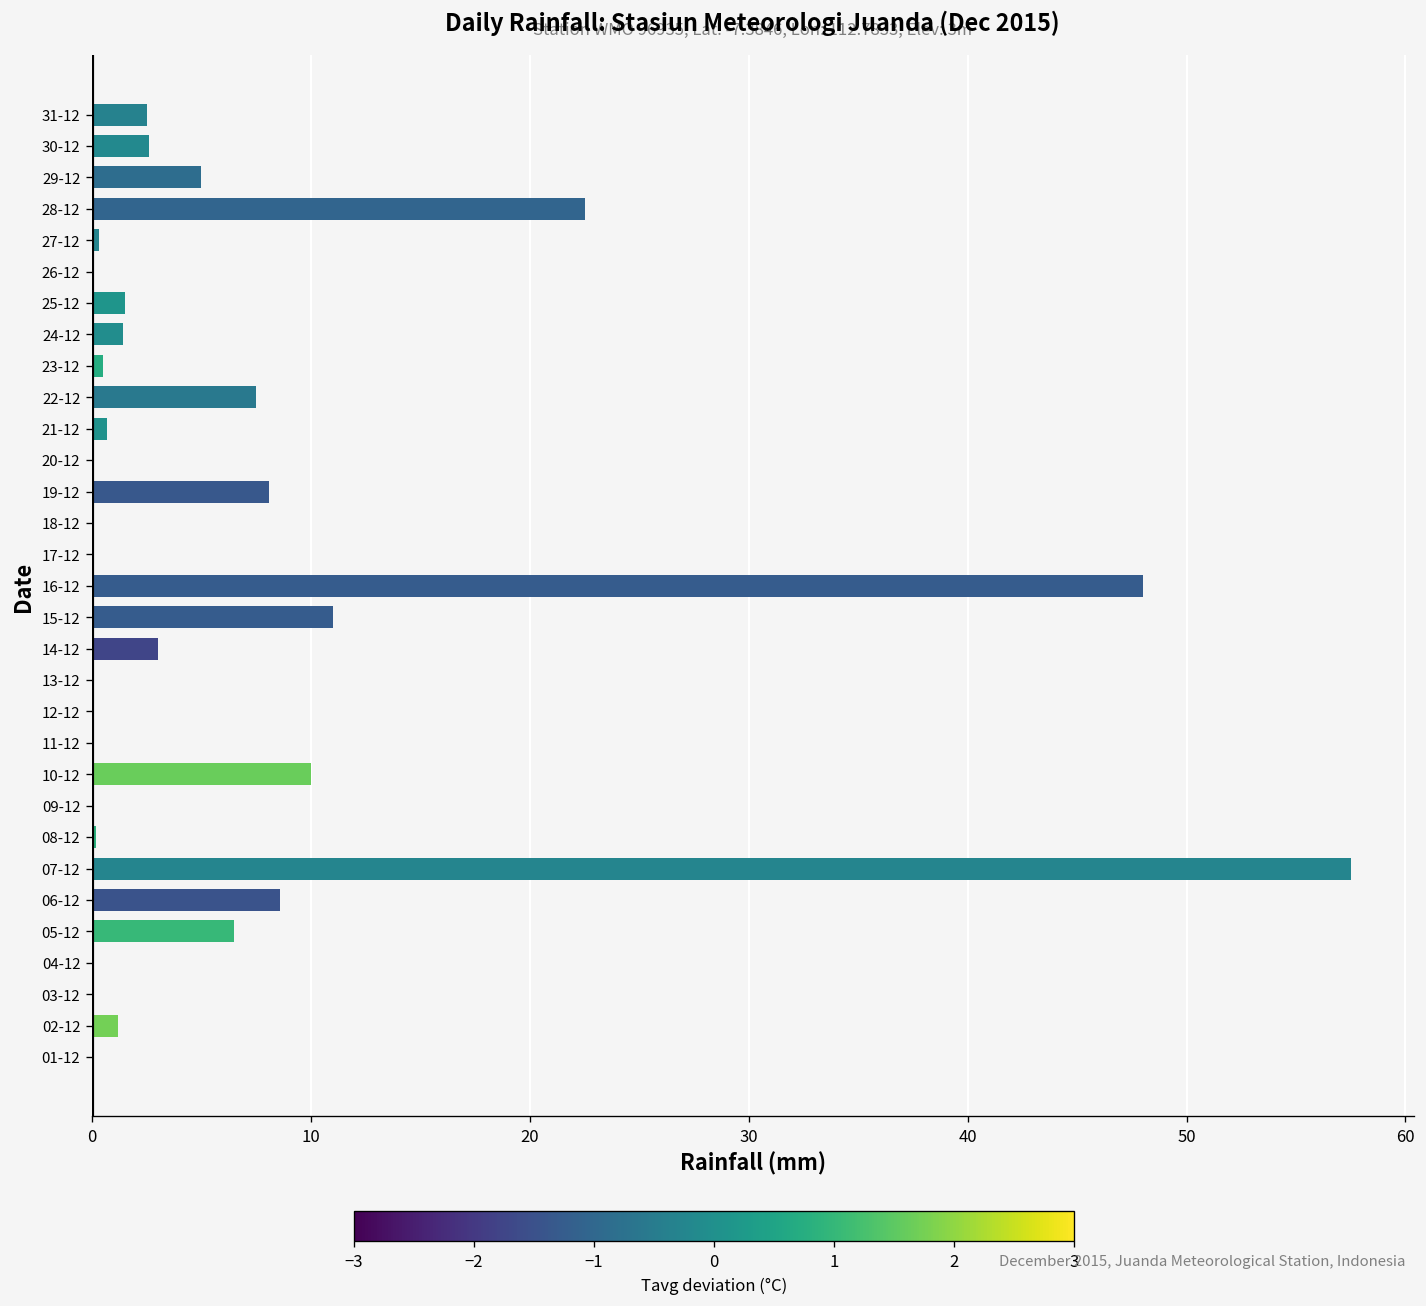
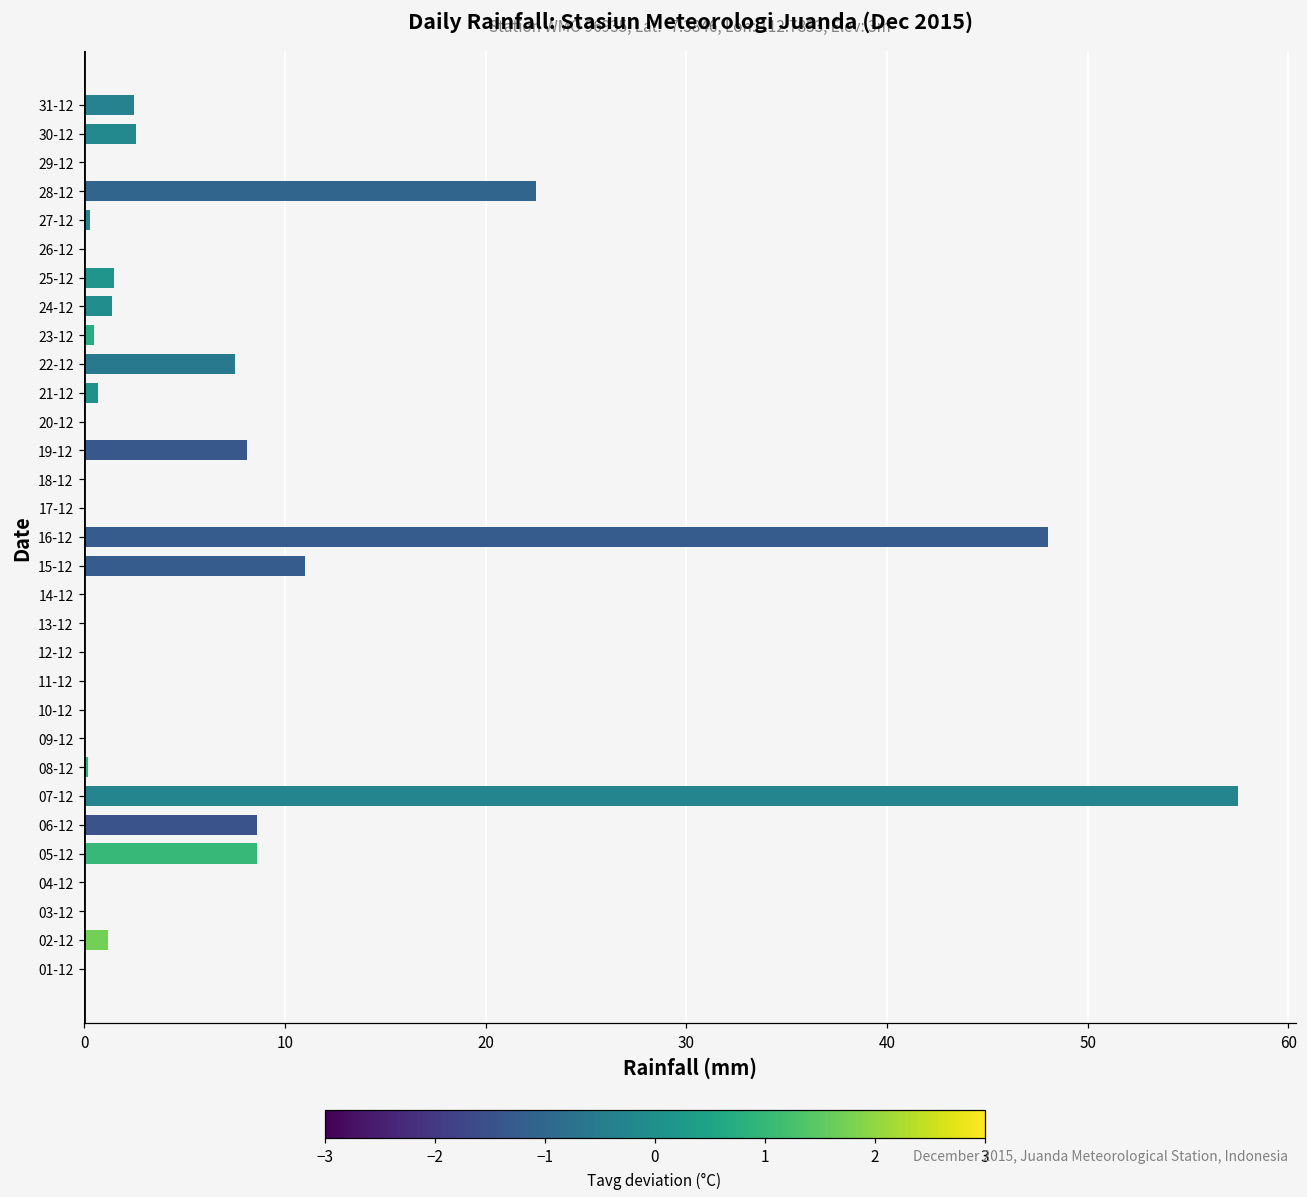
  {
    "31-12": 2.5,
    "30-12": 2.6,
-   "29-12": 5,
+   "29-12": 0,
    "28-12": 22.5,
    "27-12": 0.3,
    "26-12": 0.0,
    "25-12": 1.5,
    "24-12": 1.4,
    "23-12": 0.5,
    "22-12": 7.5,
    "21-12": 0.7,
    "20-12": 0.0,
    "19-12": 8.1,
    "18-12": 0.0,
    "17-12": 0.0,
    "16-12": 48.0,
    "15-12": 11.0,
-   "14-12": 3,
+   "14-12": 0,
    "13-12": 0.0,
    "12-12": 0.0,
    "11-12": 0.0,
-   "10-12": 10,
+   "10-12": 0,
    "09-12": 0.0,
    "08-12": 0.2,
    "07-12": 57.5,
    "06-12": 8.6,
-   "05-12": 6.5,
+   "05-12": 8.6,
    "04-12": 0.0,
    "03-12": 0.0,
    "02-12": 1.2,
    "01-12": 0.0
  }
